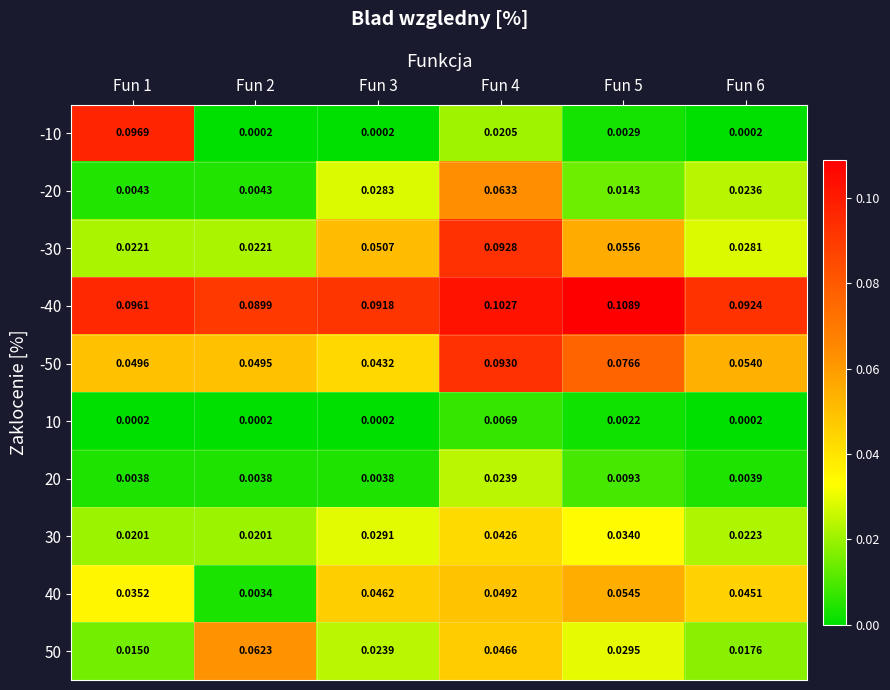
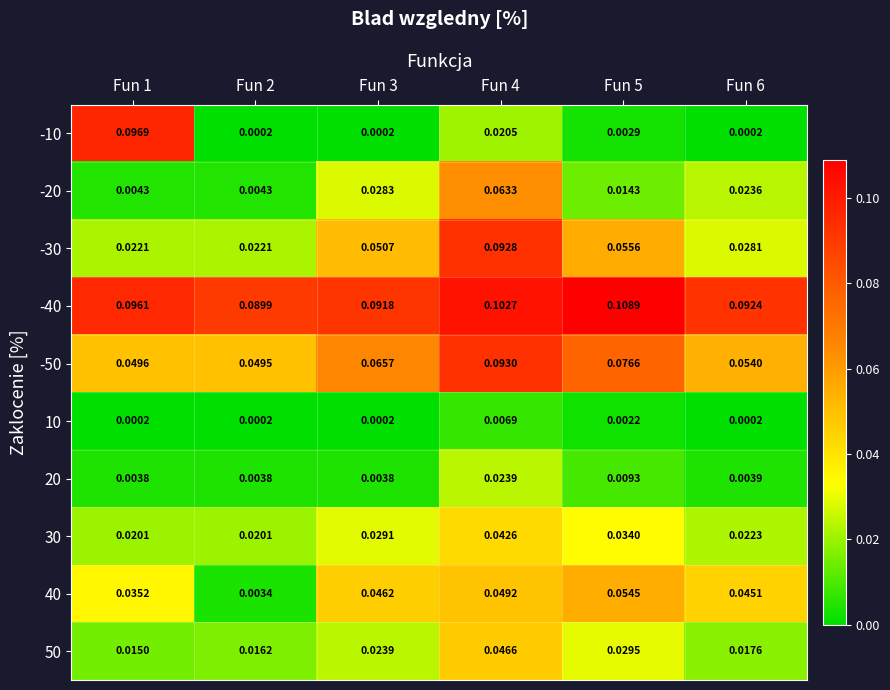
  {
    "-10": {
      "Fun 1": 0.0969,
      "Fun 2": 0.0002,
      "Fun 3": 0.0002,
      "Fun 4": 0.0205,
      "Fun 5": 0.0029,
      "Fun 6": 0.0002
    },
    "-20": {
      "Fun 1": 0.0043,
      "Fun 2": 0.0043,
      "Fun 3": 0.0283,
      "Fun 4": 0.0633,
      "Fun 5": 0.0143,
      "Fun 6": 0.0236
    },
    "-30": {
      "Fun 1": 0.0221,
      "Fun 2": 0.0221,
      "Fun 3": 0.0507,
      "Fun 4": 0.0928,
      "Fun 5": 0.0556,
      "Fun 6": 0.0281
    },
    "-40": {
      "Fun 1": 0.0961,
      "Fun 2": 0.0899,
      "Fun 3": 0.0918,
      "Fun 4": 0.1027,
      "Fun 5": 0.1089,
      "Fun 6": 0.0924
    },
    "-50": {
      "Fun 1": 0.0496,
      "Fun 2": 0.0495,
-     "Fun 3": 0.0432,
+     "Fun 3": 0.0657,
      "Fun 4": 0.0930,
      "Fun 5": 0.0766,
      "Fun 6": 0.0540
    },
    "10": {
      "Fun 1": 0.0002,
      "Fun 2": 0.0002,
      "Fun 3": 0.0002,
      "Fun 4": 0.0069,
      "Fun 5": 0.0022,
      "Fun 6": 0.0002
    },
    "20": {
      "Fun 1": 0.0038,
      "Fun 2": 0.0038,
      "Fun 3": 0.0038,
      "Fun 4": 0.0239,
      "Fun 5": 0.0093,
      "Fun 6": 0.0039
    },
    "30": {
      "Fun 1": 0.0201,
      "Fun 2": 0.0201,
      "Fun 3": 0.0291,
      "Fun 4": 0.0426,
      "Fun 5": 0.0340,
      "Fun 6": 0.0223
    },
    "40": {
      "Fun 1": 0.0352,
      "Fun 2": 0.0034,
      "Fun 3": 0.0462,
      "Fun 4": 0.0492,
      "Fun 5": 0.0545,
      "Fun 6": 0.0451
    },
    "50": {
      "Fun 1": 0.0150,
-     "Fun 2": 0.0623,
+     "Fun 2": 0.0162,
      "Fun 3": 0.0239,
      "Fun 4": 0.0466,
      "Fun 5": 0.0295,
      "Fun 6": 0.0176
    }
  }
